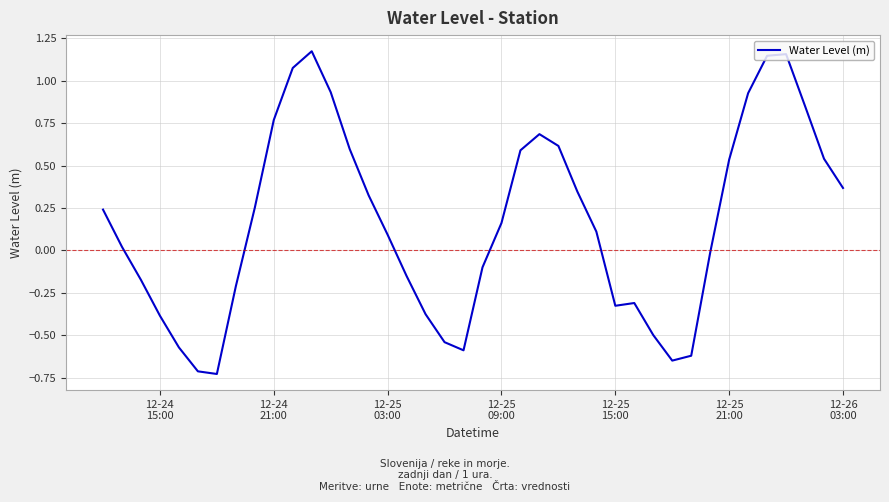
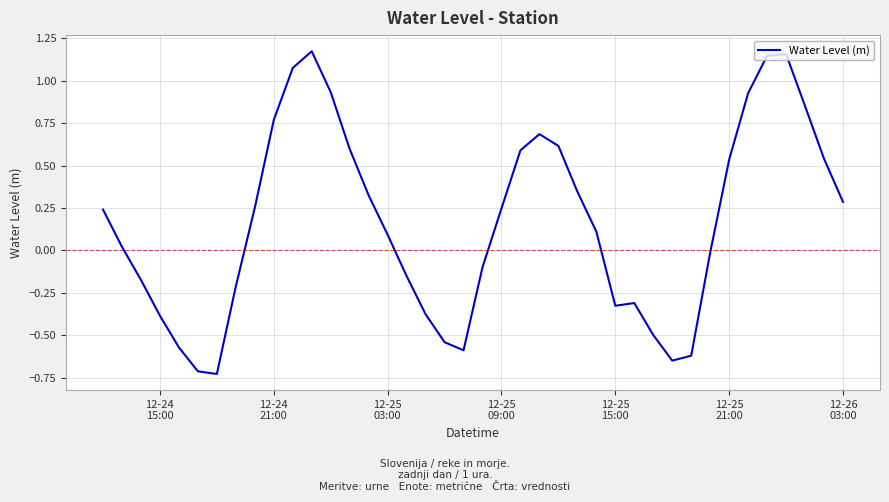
  {
    "12-24 15:00": -0.38,
    "12-24 21:00": 0.77,
    "12-25 03:00": 0.09,
-   "12-25 09:00": 0.16,
+   "12-25 09:00": 0.25,
    "12-25 15:00": -0.33,
    "12-25 21:00": 0.54,
-   "12-26 03:00": 0.37
+   "12-26 03:00": 0.29
  }
